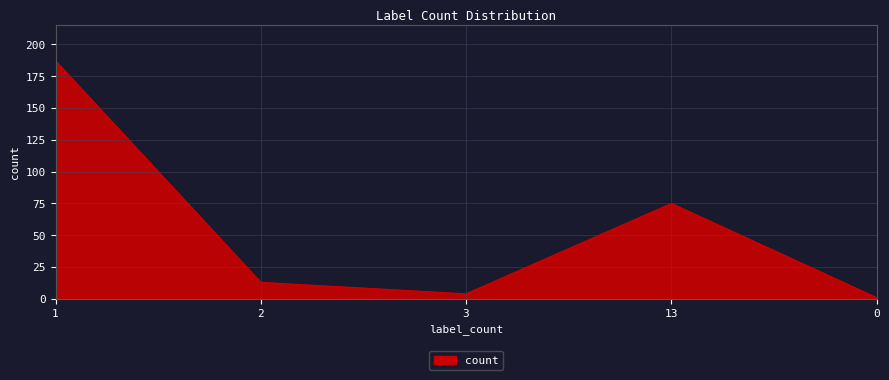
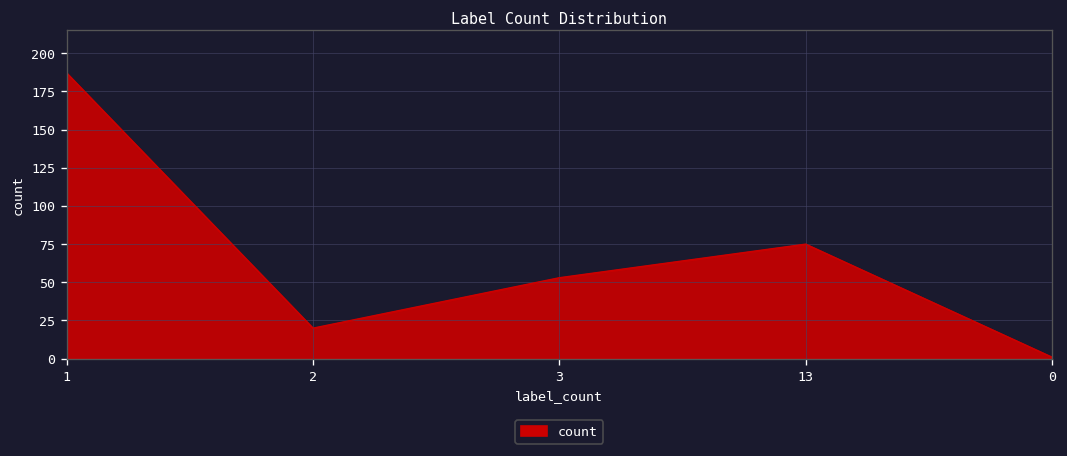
  {
    "1": 187,
-   "2": 13,
-   "3": 4,
+   "2": 20,
+   "3": 53,
    "13": 75,
    "0": 1
  }
